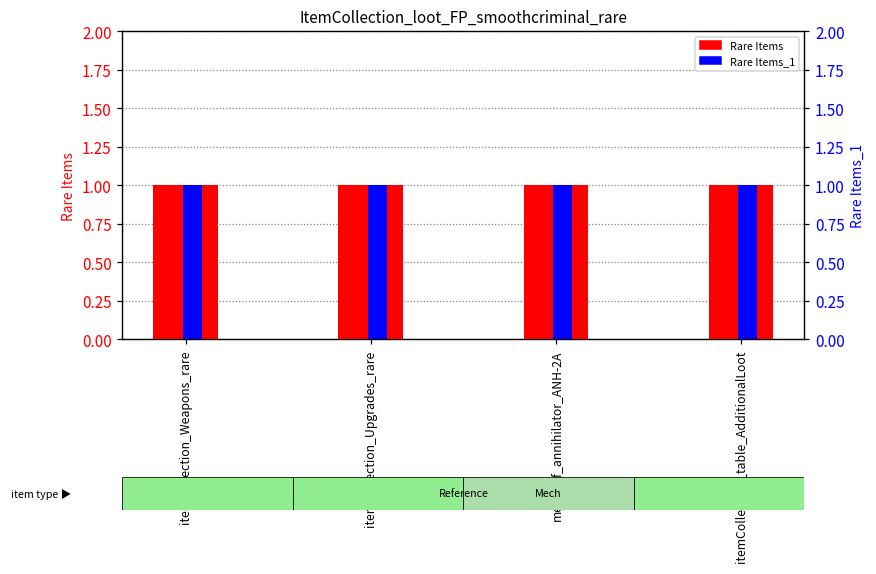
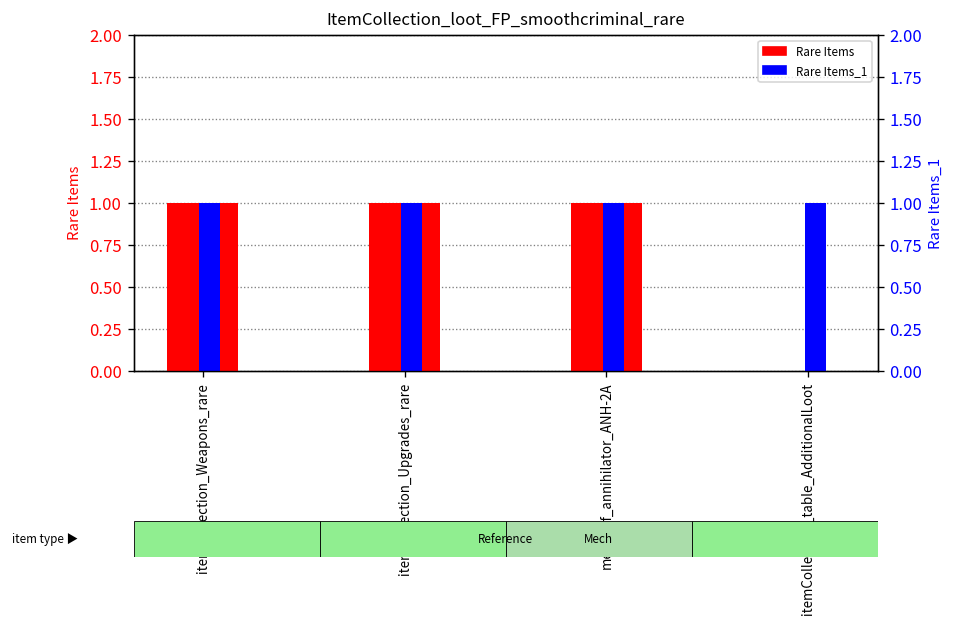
  {
    "ItemCollection_loot_FP_smoothcriminal_rare": {
      "Rare Items": {
        "itemCollection_Weapons_rare": 1,
        "itemCollection_Upgrades_rare": 1,
        "mechdef_annihilator_ANH-2A": 1,
-       "itemCollection_table_AdditionalLoot": 1
+       "itemCollection_table_AdditionalLoot": 0
      },
      "Rare Items_1": {
        "itemCollection_Weapons_rare": 1,
        "itemCollection_Upgrades_rare": 1,
        "mechdef_annihilator_ANH-2A": 1,
        "itemCollection_table_AdditionalLoot": 1
      }
    }
  }
